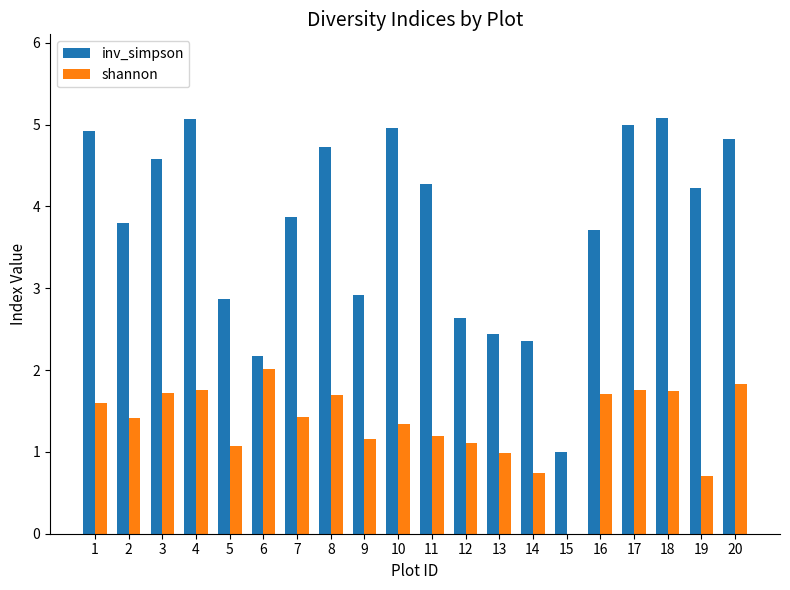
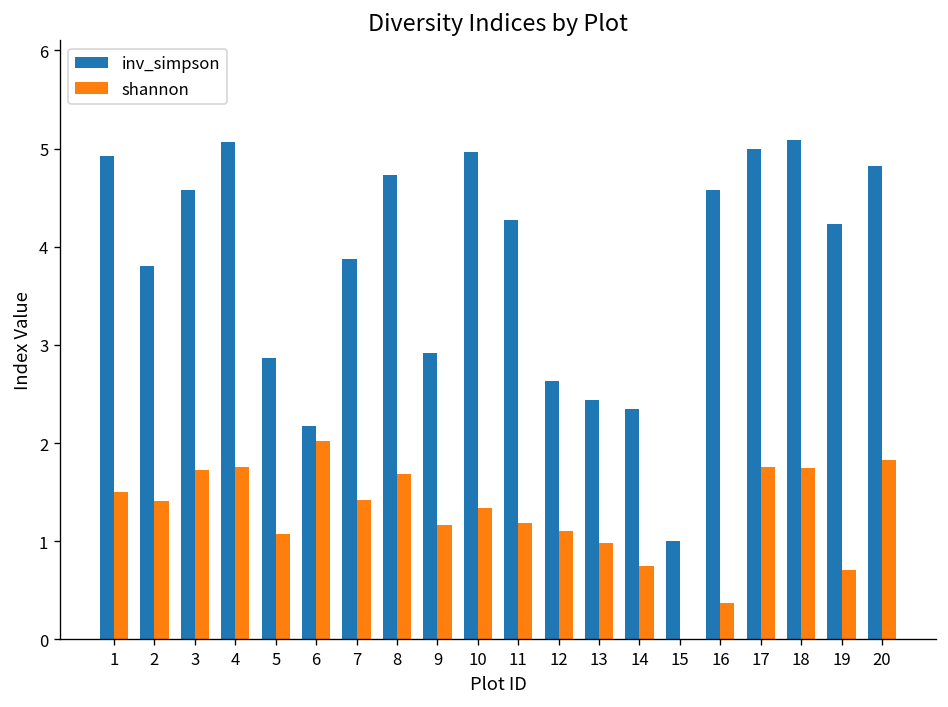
  {
    "inv_simpson": {
      "1": 4.9,
      "2": 3.8,
      "3": 4.6,
      "4": 5.1,
      "5": 2.9,
      "6": 2.2,
      "7": 3.9,
      "8": 4.7,
      "9": 2.9,
      "10": 5.0,
      "11": 4.3,
      "12": 2.6,
      "13": 2.4,
      "14": 2.4,
      "15": 1.0,
-     "16": 3.7,
+     "16": 4.6,
      "17": 5.0,
      "18": 5.1,
      "19": 4.2,
      "20": 4.8
    },
    "shannon": {
-     "1": 1.6,
+     "1": 1.5,
      "2": 1.4,
      "3": 1.7,
      "4": 1.8,
      "5": 1.1,
      "6": 2.0,
      "7": 1.4,
      "8": 1.7,
      "9": 1.2,
      "10": 1.3,
      "11": 1.2,
      "12": 1.1,
      "13": 1.0,
      "14": 0.7,
      "15": 0.0,
-     "16": 1.7,
+     "16": 0.4,
      "17": 1.8,
      "18": 1.7,
      "19": 0.7,
      "20": 1.8
    }
  }
